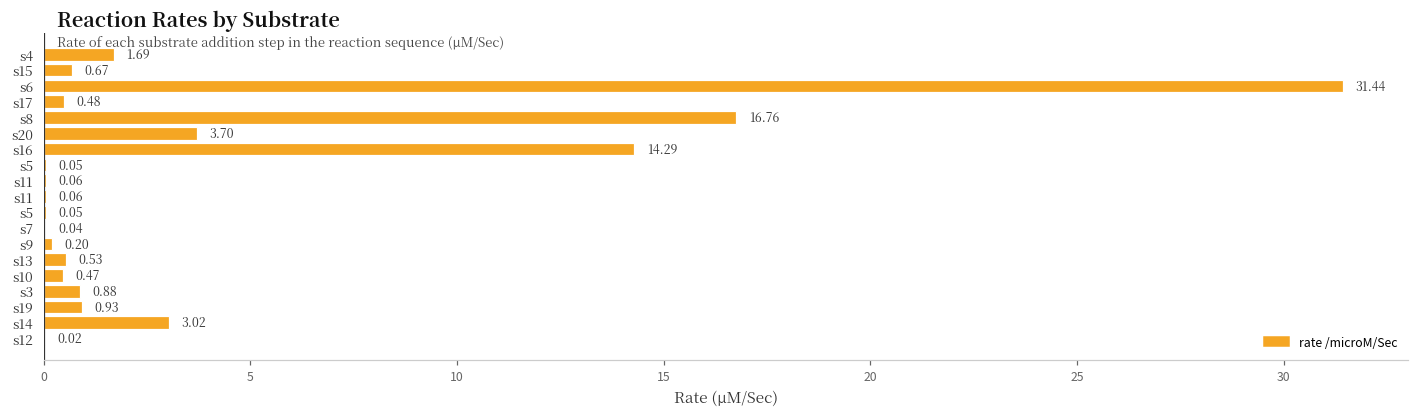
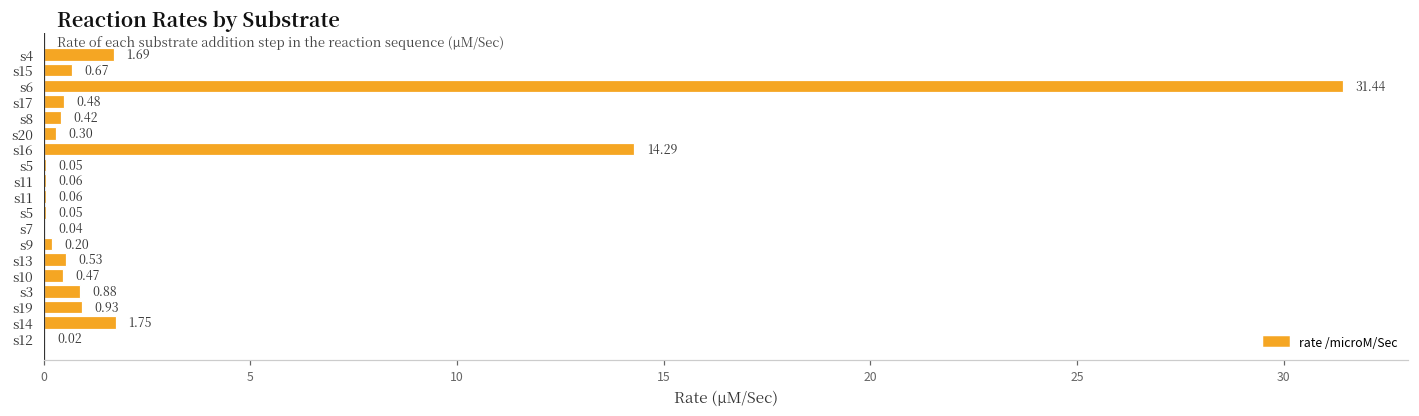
  {
    "s4": 1.69,
    "s15": 0.67,
    "s6": 31.44,
    "s17": 0.48,
-   "s8": 16.76,
-   "s20": 3.70,
+   "s8": 0.42,
+   "s20": 0.30,
    "s16": 14.29,
    "s7": 0.04,
    "s9": 0.20,
    "s13": 0.53,
    "s10": 0.47,
    "s3": 0.88,
    "s19": 0.93,
-   "s14": 3.02,
+   "s14": 1.75,
    "s12": 0.02
  }
